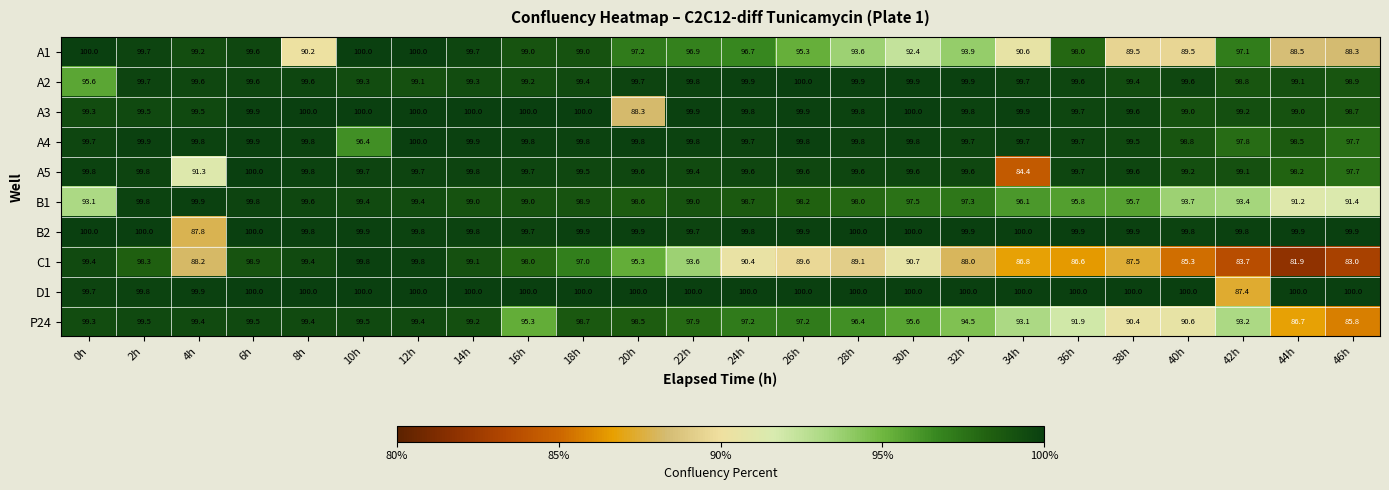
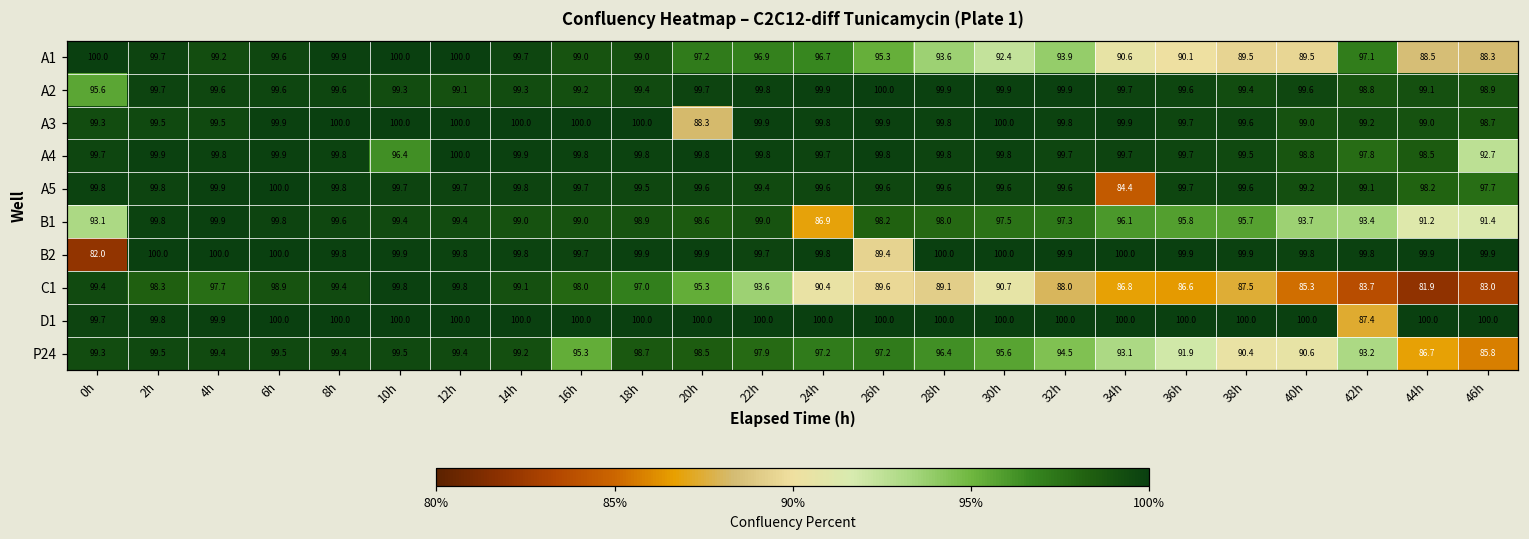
  {
    "A1": {
      "0h": 100.0,
      "2h": 99.7,
      "4h": 99.2,
      "6h": 99.6,
-     "8h": 90.2,
+     "8h": 99.9,
      "10h": 100.0,
      "12h": 100.0,
      "14h": 99.7,
      "16h": 99.0,
      "18h": 99.0,
      "20h": 97.2,
      "22h": 96.9,
      "24h": 96.7,
      "26h": 95.3,
      "28h": 93.6,
      "30h": 92.4,
      "32h": 93.9,
      "34h": 90.6,
-     "36h": 98.0,
+     "36h": 90.1,
      "38h": 89.5,
      "40h": 89.5,
      "42h": 97.1,
      "44h": 88.5,
      "46h": 88.3
    },
    "A4": {
      "0h": 99.7,
      "2h": 99.9,
      "4h": 99.8,
      "6h": 99.9,
      "8h": 99.8,
      "10h": 96.4,
      "12h": 100.0,
      "14h": 99.9,
      "16h": 99.8,
      "18h": 99.8,
      "20h": 99.8,
      "22h": 99.8,
      "24h": 99.7,
      "26h": 99.8,
      "28h": 99.8,
      "30h": 99.8,
      "32h": 99.7,
      "34h": 99.7,
      "36h": 99.7,
      "38h": 99.5,
      "40h": 98.8,
      "42h": 97.8,
      "44h": 98.5,
-     "46h": 97.7
+     "46h": 92.7
    },
    "A5": {
      "0h": 99.8,
      "2h": 99.8,
-     "4h": 91.3,
+     "4h": 99.9,
      "6h": 100.0,
      "8h": 99.8,
      "10h": 99.7,
      "12h": 99.7,
      "14h": 99.8,
      "16h": 99.7,
      "18h": 99.5,
      "20h": 99.6,
      "22h": 99.4,
      "24h": 99.6,
      "26h": 99.6,
      "28h": 99.6,
      "30h": 99.6,
      "32h": 99.6,
      "34h": 84.4,
      "36h": 99.7,
      "38h": 99.6,
      "40h": 99.2,
      "42h": 99.1,
      "44h": 98.2,
      "46h": 97.7
    },
    "B1": {
      "0h": 93.1,
      "2h": 99.8,
      "4h": 99.9,
      "6h": 99.8,
      "8h": 99.6,
      "10h": 99.4,
      "12h": 99.4,
      "14h": 99.0,
      "16h": 99.0,
      "18h": 98.9,
      "20h": 98.6,
      "22h": 99.0,
-     "24h": 98.7,
+     "24h": 86.9,
      "26h": 98.2,
      "28h": 98.0,
      "30h": 97.5,
      "32h": 97.3,
      "34h": 96.1,
      "36h": 95.8,
      "38h": 95.7,
      "40h": 93.7,
      "42h": 93.4,
      "44h": 91.2,
      "46h": 91.4
    },
    "B2": {
-     "0h": 100.0,
+     "0h": 82.0,
      "2h": 100.0,
-     "4h": 87.8,
+     "4h": 100.0,
      "6h": 100.0,
      "8h": 99.8,
      "10h": 99.9,
      "12h": 99.8,
      "14h": 99.8,
      "16h": 99.7,
      "18h": 99.9,
      "20h": 99.9,
      "22h": 99.7,
      "24h": 99.8,
-     "26h": 99.9,
+     "26h": 89.4,
      "28h": 100.0,
      "30h": 100.0,
      "32h": 99.9,
      "34h": 100.0,
      "36h": 99.9,
      "38h": 99.9,
      "40h": 99.8,
      "42h": 99.8,
      "44h": 99.9,
      "46h": 99.9
    },
    "C1": {
      "0h": 99.4,
      "2h": 98.3,
-     "4h": 88.2,
+     "4h": 97.7,
      "6h": 98.9,
      "8h": 99.4,
      "10h": 99.8,
      "12h": 99.8,
      "14h": 99.1,
      "16h": 98.0,
      "18h": 97.0,
      "20h": 95.3,
      "22h": 93.6,
      "24h": 90.4,
      "26h": 89.6,
      "28h": 89.1,
      "30h": 90.7,
      "32h": 88.0,
      "34h": 86.8,
      "36h": 86.6,
      "38h": 87.5,
      "40h": 85.3,
      "42h": 83.7,
      "44h": 81.9,
      "46h": 83.0
    }
  }
